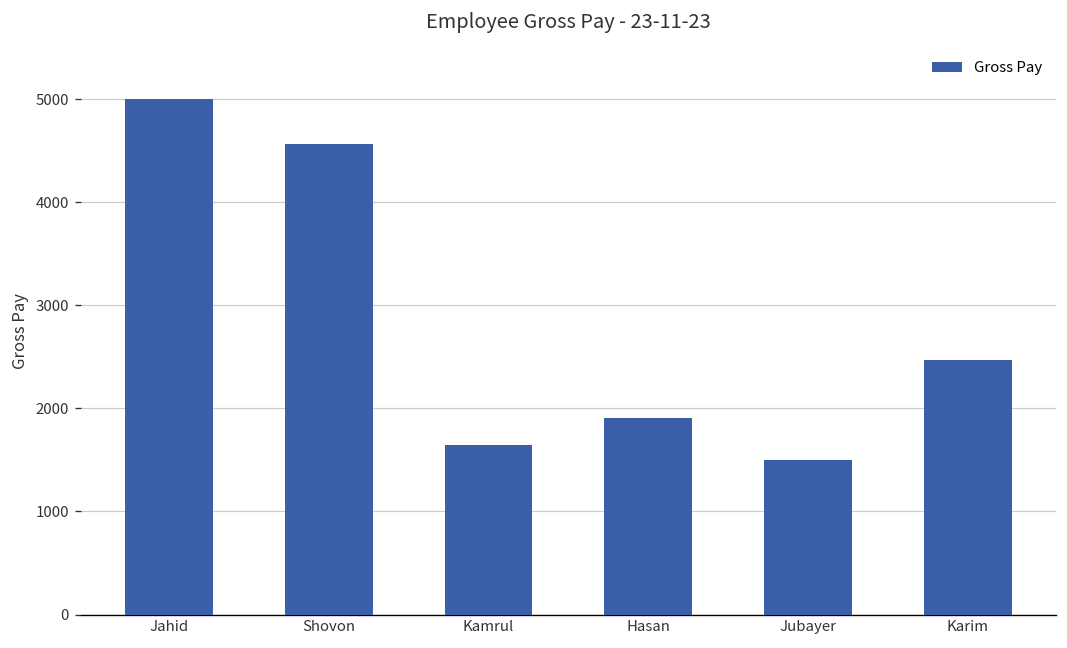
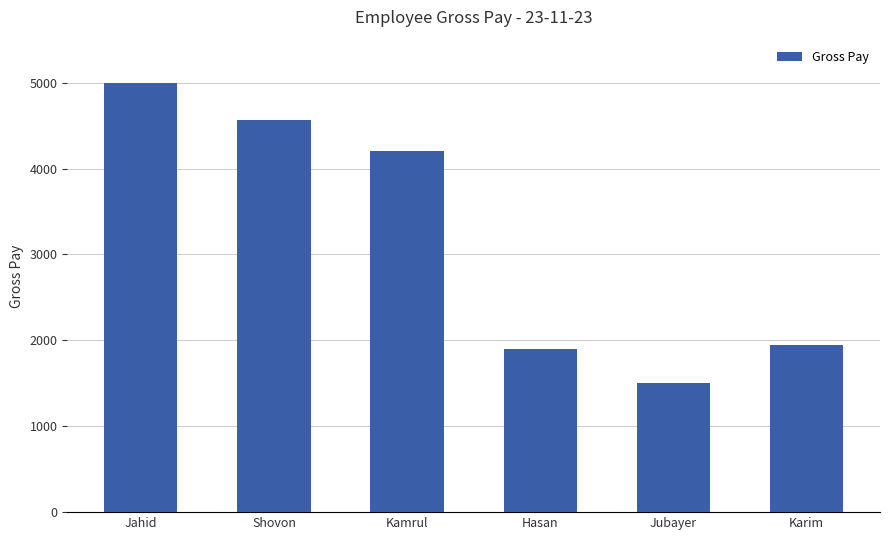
  {
    "Jahid": 5000,
    "Shovon": 4600,
-   "Kamrul": 1600,
+   "Kamrul": 4200,
    "Hasan": 1900,
    "Jubayer": 1500,
-   "Karim": 2500
+   "Karim": 2000
  }
